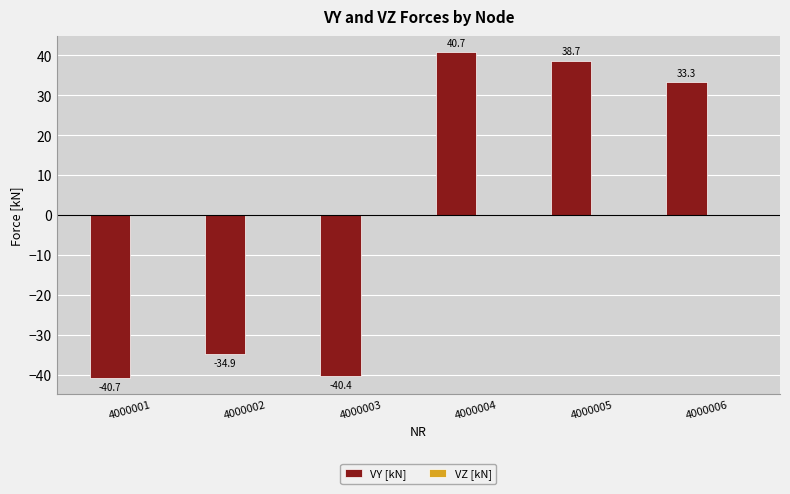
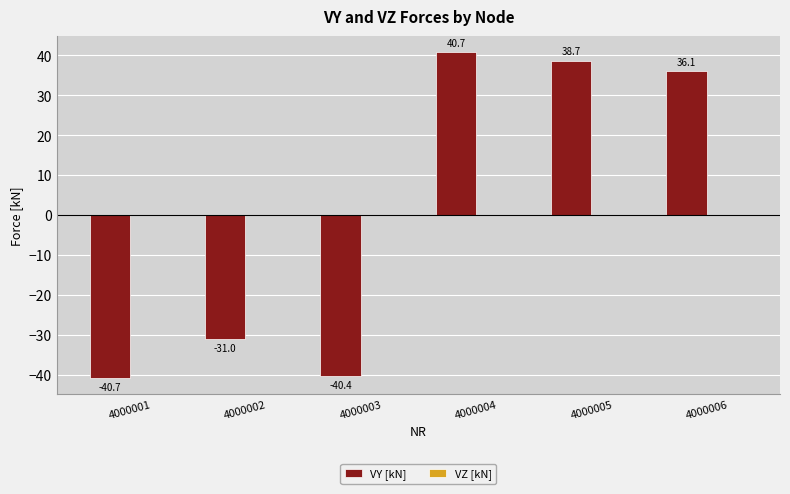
  {
    "VY [kN]": {
      "4000001": -40.7,
-     "4000002": -34.9,
+     "4000002": -31.0,
      "4000003": -40.4,
      "4000004": 40.7,
      "4000005": 38.7,
-     "4000006": 33.3
+     "4000006": 36.1
    },
    "VZ [kN]": {
      "4000001": 0,
      "4000002": 0,
      "4000003": 0,
      "4000004": 0,
      "4000005": 0,
      "4000006": 0
    }
  }
